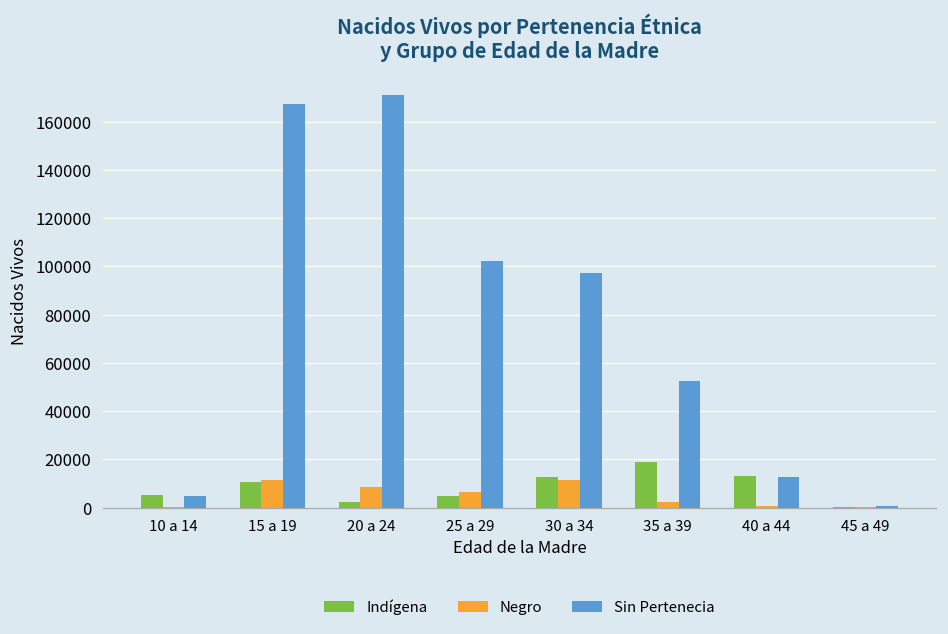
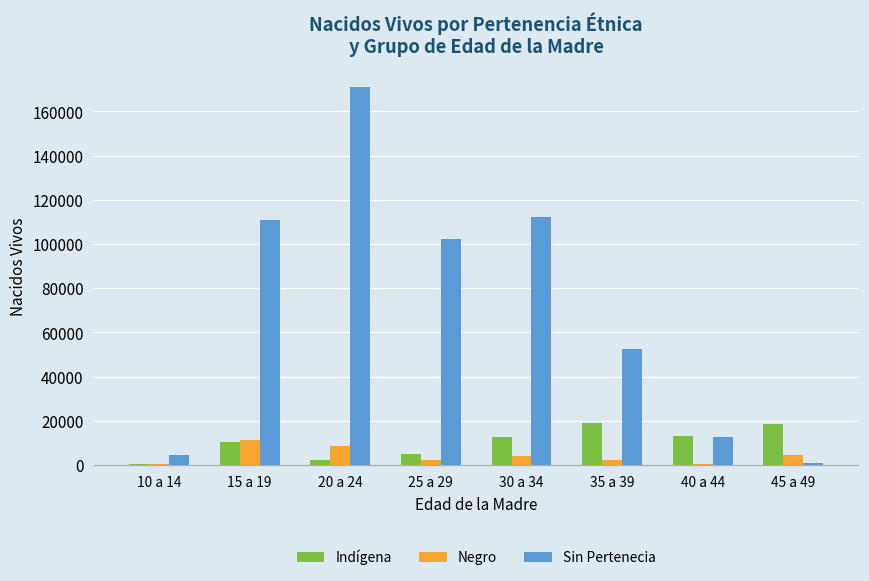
  {
    "Indígena": {
-     "10 a 14": 5000,
+     "10 a 14": 0,
      "15 a 19": 11000,
      "20 a 24": 2000,
      "25 a 29": 5000,
      "30 a 34": 13000,
      "35 a 39": 19000,
      "40 a 44": 13000,
-     "45 a 49": 0
+     "45 a 49": 19000
    },
    "Negro": {
      "15 a 19": 12000,
      "20 a 24": 9000,
-     "25 a 29": 7000,
-     "30 a 34": 12000,
+     "25 a 29": 2000,
+     "30 a 34": 4000,
      "35 a 39": 2000,
-     "45 a 49": 0
+     "45 a 49": 5000
    },
    "Sin Pertenecia": {
      "10 a 14": 5000,
-     "15 a 19": 168000,
+     "15 a 19": 111000,
      "20 a 24": 171000,
      "25 a 29": 102000,
-     "30 a 34": 97000,
+     "30 a 34": 112000,
      "35 a 39": 53000,
      "40 a 44": 13000
    }
  }
